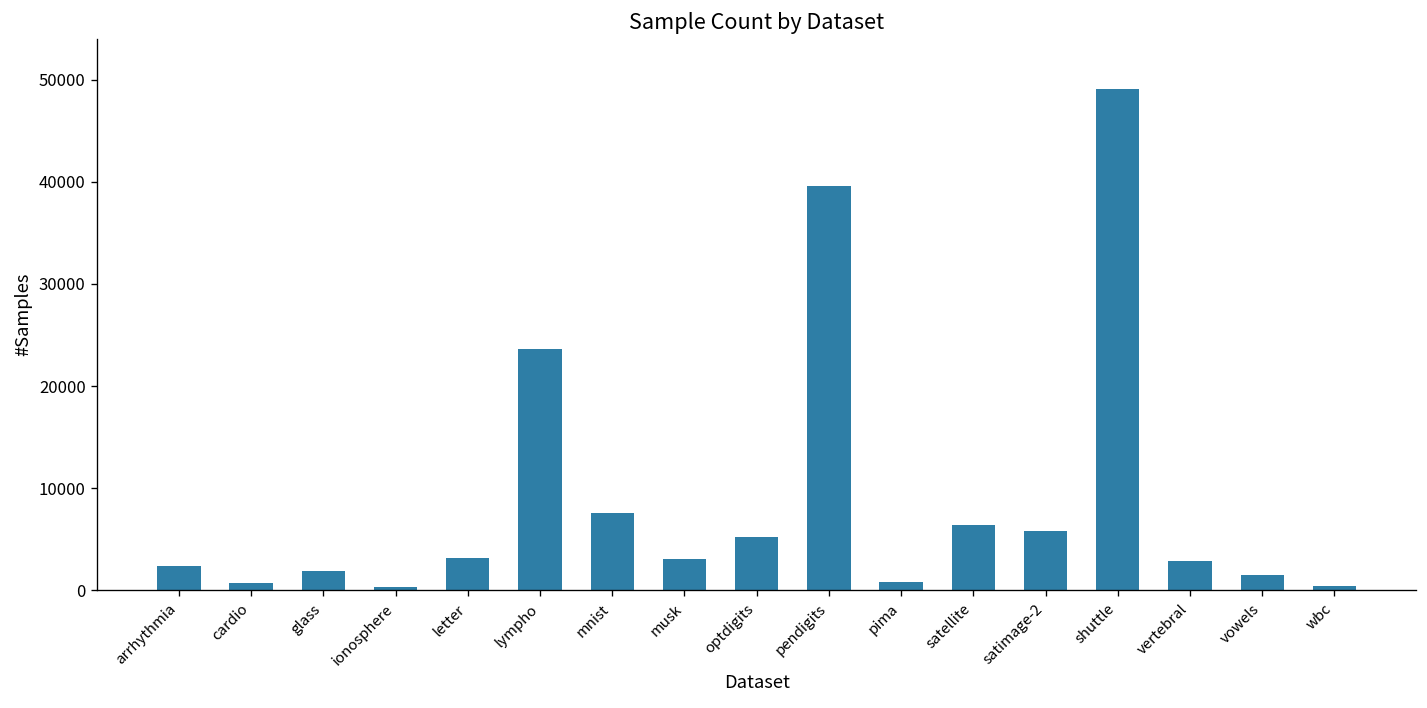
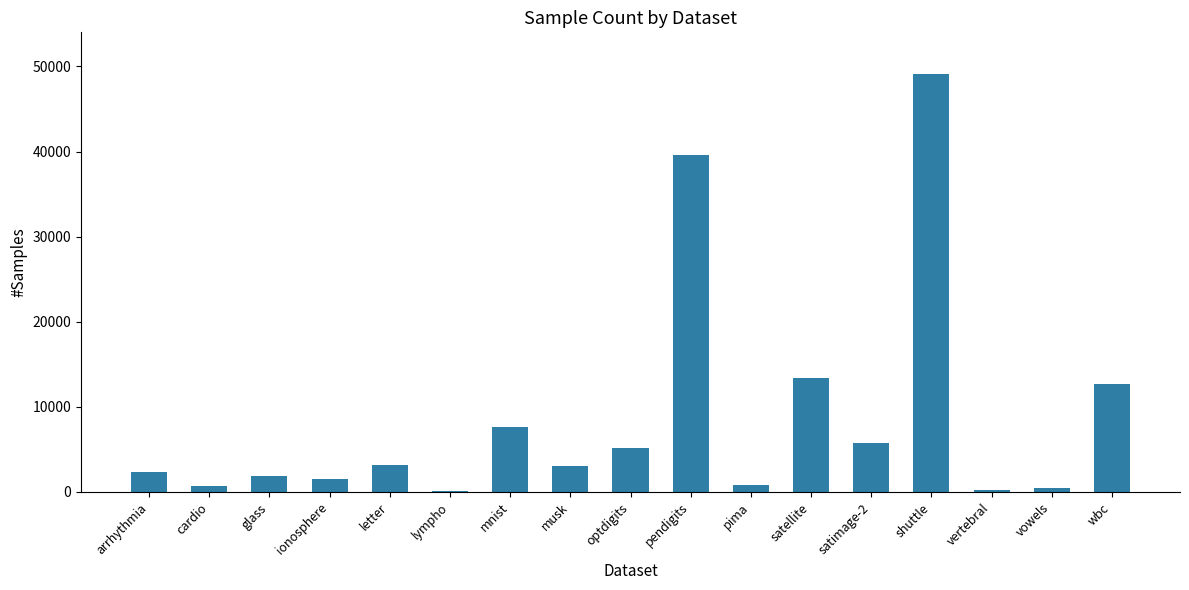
  {
    "arrhythmia": 2000,
    "cardio": 1000,
    "glass": 2000,
-   "ionosphere": 0,
+   "ionosphere": 1000,
    "letter": 3000,
-   "lympho": 24000,
+   "lympho": 0,
    "mnist": 8000,
    "musk": 3000,
    "optdigits": 5000,
    "pendigits": 40000,
    "pima": 1000,
-   "satellite": 6000,
+   "satellite": 13000,
    "satimage-2": 6000,
    "shuttle": 49000,
-   "vertebral": 3000,
-   "vowels": 1500,
-   "wbc": 0
+   "vertebral": 0,
+   "vowels": 500,
+   "wbc": 13000
  }
